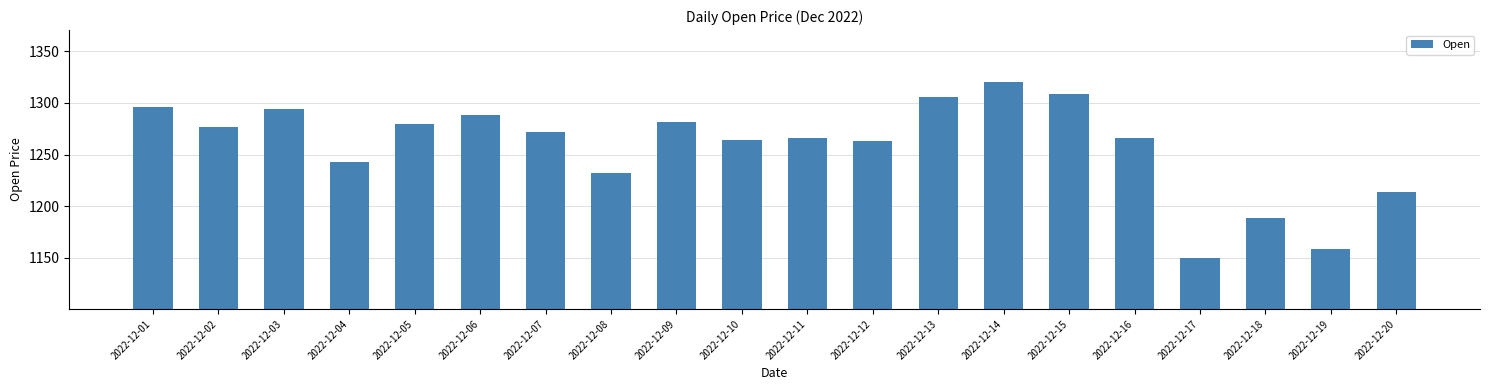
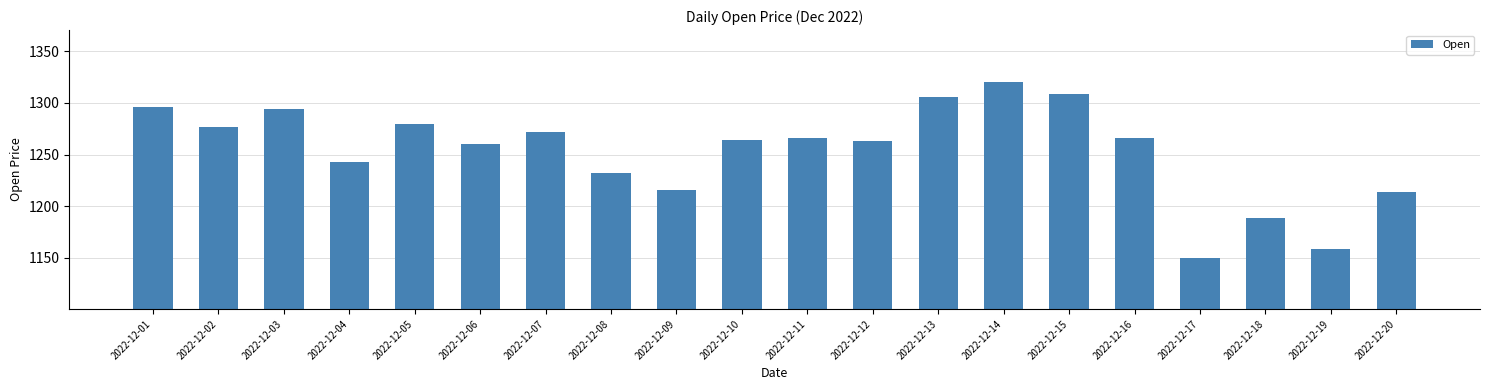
  {
    "2022-12-01": 1296,
    "2022-12-02": 1276,
    "2022-12-03": 1294,
    "2022-12-04": 1243,
    "2022-12-05": 1280,
-   "2022-12-06": 1288,
+   "2022-12-06": 1260,
    "2022-12-07": 1272,
    "2022-12-08": 1232,
-   "2022-12-09": 1281,
+   "2022-12-09": 1216,
    "2022-12-10": 1264,
    "2022-12-11": 1266,
    "2022-12-12": 1264,
    "2022-12-13": 1306,
    "2022-12-14": 1321,
    "2022-12-15": 1309,
    "2022-12-16": 1266,
    "2022-12-17": 1150,
    "2022-12-18": 1188,
    "2022-12-19": 1158,
    "2022-12-20": 1213
  }
